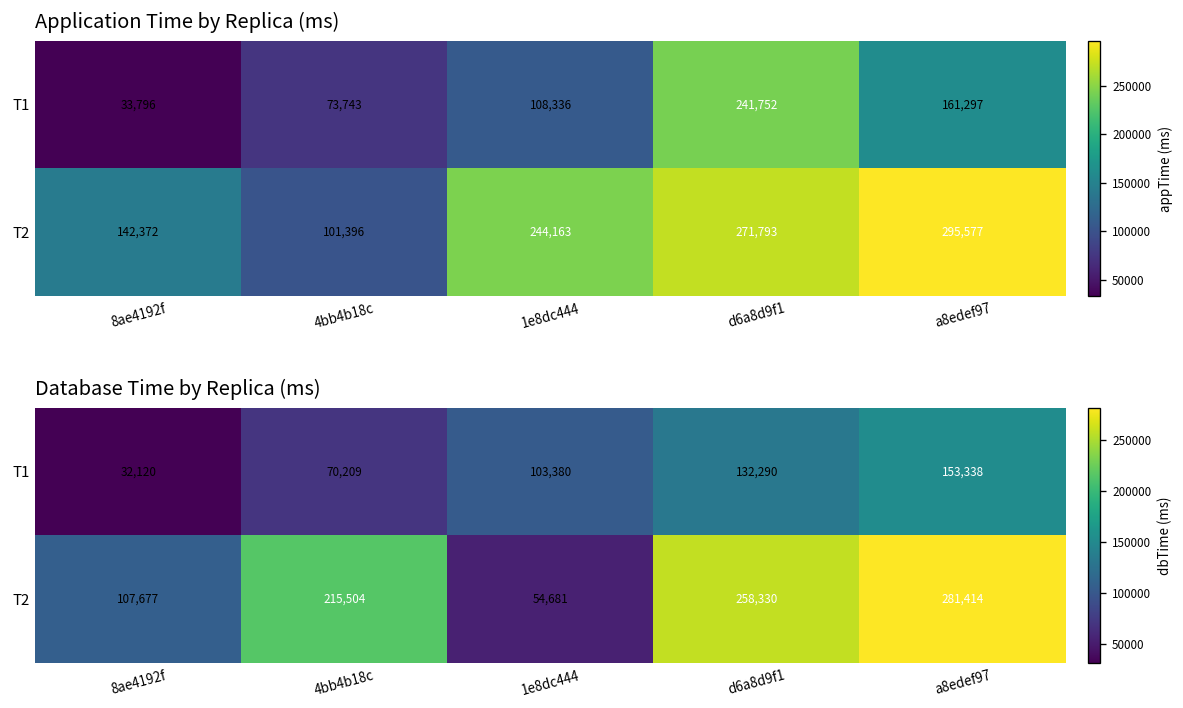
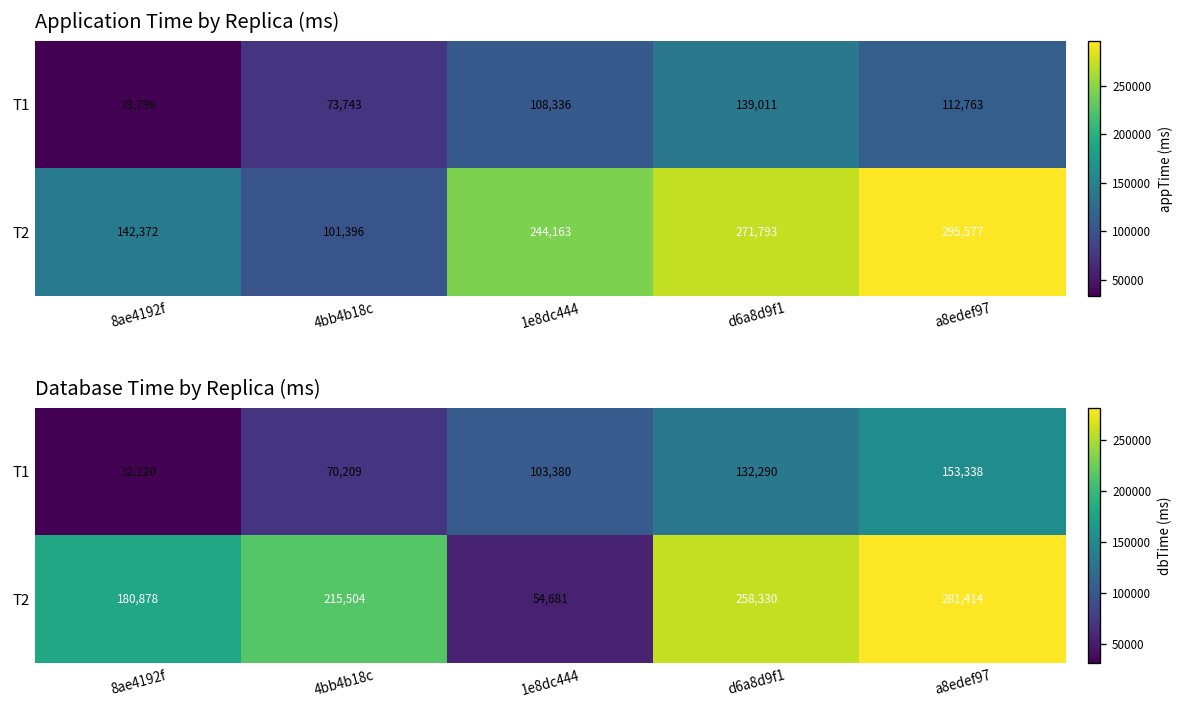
  {
    "Application Time by Replica (ms)": {
      "T1": {
        "8ae4192f": "33,796",
        "4bb4b18c": "73,743",
        "1e8dc444": "108,336",
-       "d6a8d9f1": "241,752",
-       "a8edef97": "161,297"
+       "d6a8d9f1": "139,011",
+       "a8edef97": "112,763"
      },
      "T2": {
        "8ae4192f": "142,372",
        "4bb4b18c": "101,396",
        "1e8dc444": "244,163",
        "d6a8d9f1": "271,793",
        "a8edef97": "295,577"
      }
    },
    "Database Time by Replica (ms)": {
      "T1": {
        "8ae4192f": "32,120",
        "4bb4b18c": "70,209",
        "1e8dc444": "103,380",
        "d6a8d9f1": "132,290",
        "a8edef97": "153,338"
      },
      "T2": {
-       "8ae4192f": "107,677",
+       "8ae4192f": "180,878",
        "4bb4b18c": "215,504",
        "1e8dc444": "54,681",
        "d6a8d9f1": "258,330",
        "a8edef97": "281,414"
      }
    }
  }
